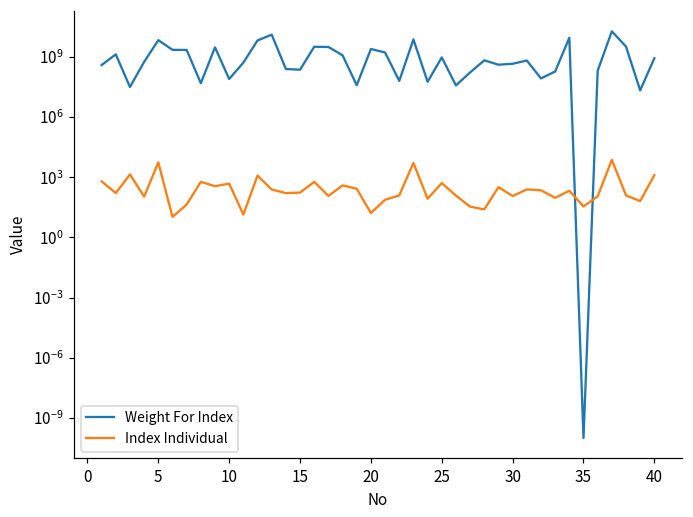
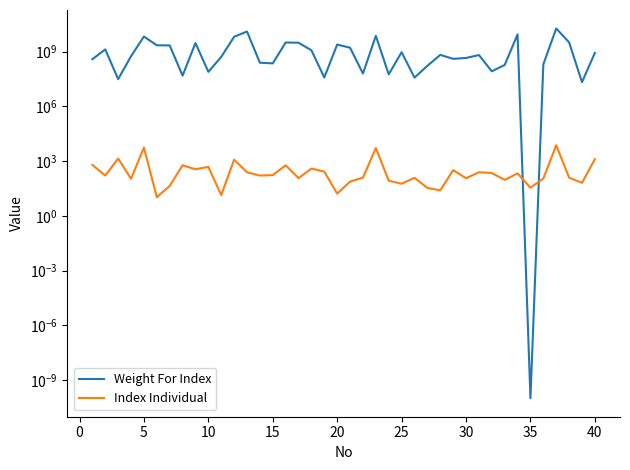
  {
    "Weight For Index": {
      "5": 7000000000,
      "10": 100000000,
      "15": 200000000,
      "20": 2000000000,
      "25": 1000000000,
      "30": 500000000,
      "35": 0.0000000001,
      "40": 1000000000
    },
    "Index Individual": {
      "5": 6000,
      "10": 500,
      "15": 200,
      "20": 20,
-     "25": 500,
+     "25": 60,
      "30": 100,
      "35": 40,
      "40": 1000
    }
  }
